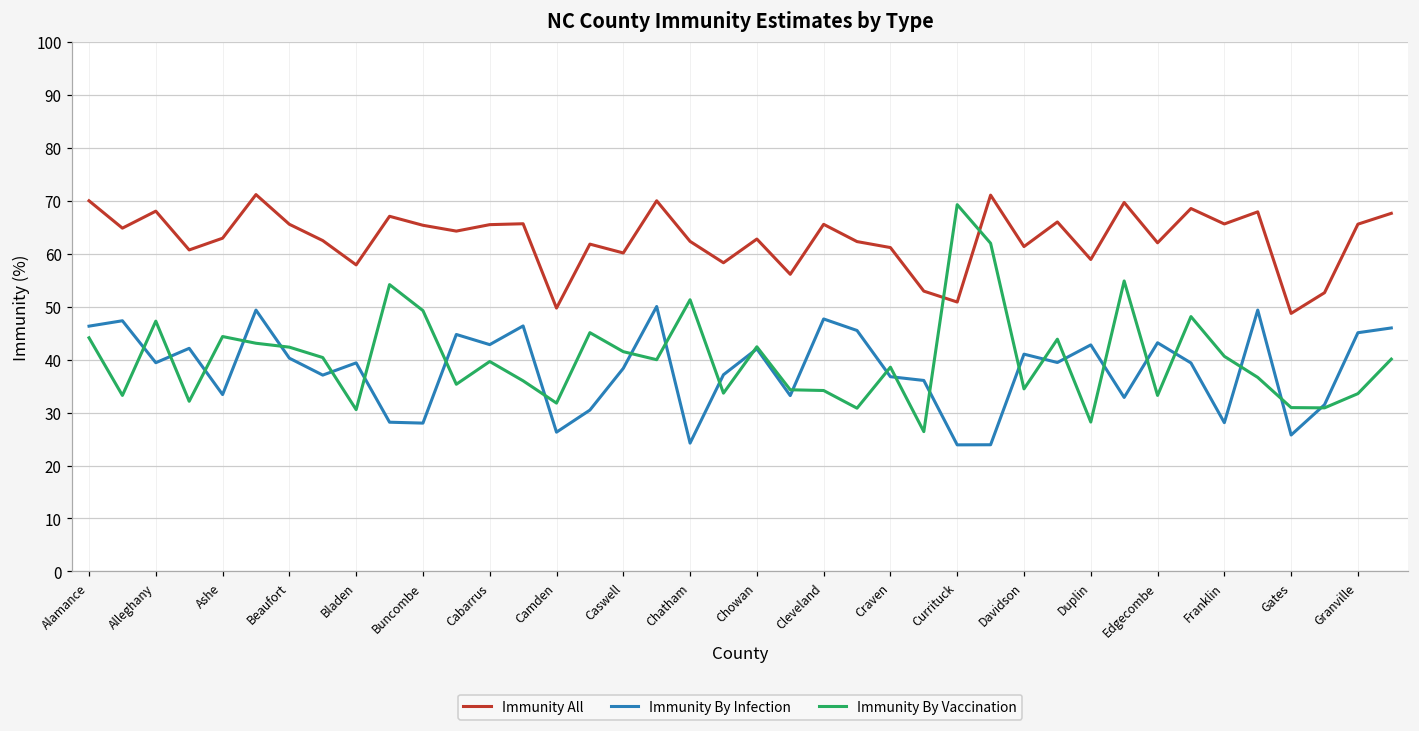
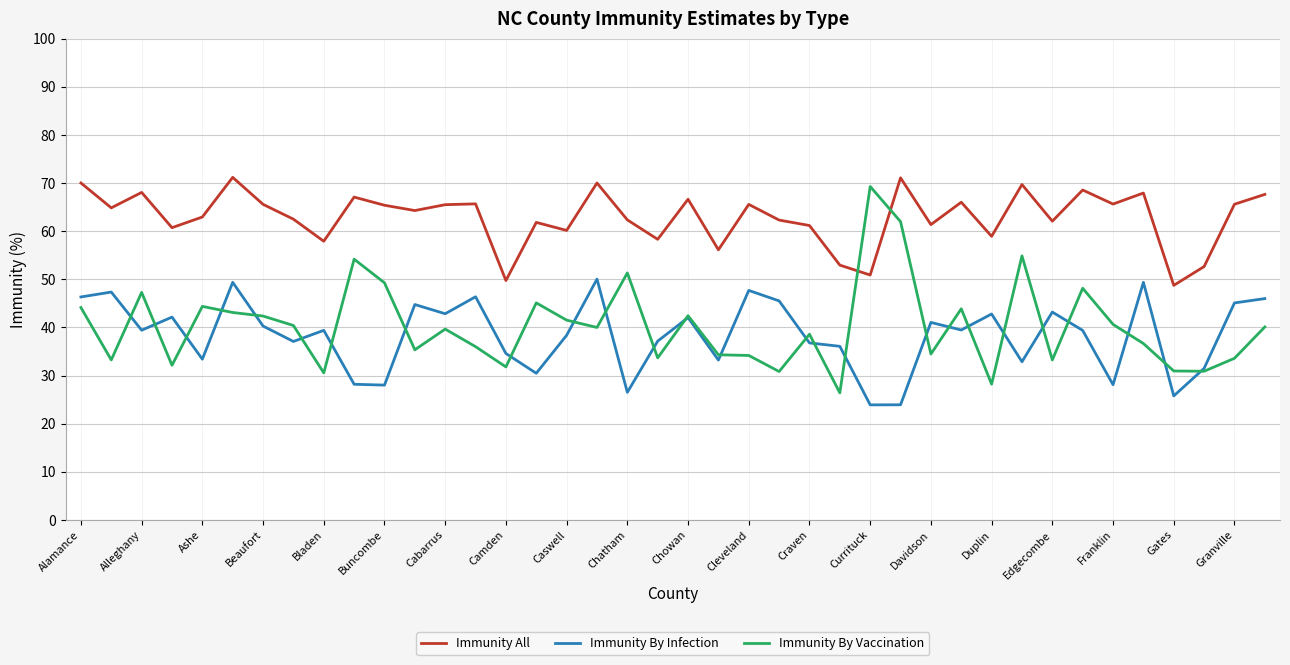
  {
    "Immunity All": {
      "Alamance": 70,
      "Alleghany": 68,
      "Ashe": 63,
      "Beaufort": 66,
      "Bladen": 58,
      "Buncombe": 65,
      "Cabarrus": 66,
      "Camden": 50,
      "Caswell": 60,
      "Chatham": 62,
-     "Chowan": 63,
+     "Chowan": 67,
      "Cleveland": 66,
      "Craven": 61,
      "Currituck": 51,
      "Davidson": 61,
      "Duplin": 59,
      "Edgecombe": 62,
      "Franklin": 66,
      "Gates": 49,
      "Granville": 66
    },
    "Immunity By Infection": {
      "Alamance": 46,
      "Alleghany": 39,
      "Ashe": 33,
      "Beaufort": 40,
      "Bladen": 39,
      "Buncombe": 28,
      "Cabarrus": 43,
-     "Camden": 26,
+     "Camden": 35,
      "Caswell": 38,
-     "Chatham": 24,
+     "Chatham": 27,
      "Cleveland": 48,
      "Craven": 37,
      "Currituck": 24,
      "Davidson": 41,
      "Duplin": 43,
      "Edgecombe": 43,
      "Franklin": 28,
      "Gates": 26,
      "Granville": 45
    },
    "Immunity By Vaccination": {
      "Alamance": 44,
      "Alleghany": 47,
      "Ashe": 44,
      "Beaufort": 42,
      "Bladen": 31,
      "Buncombe": 49,
      "Cabarrus": 40,
      "Camden": 32,
      "Caswell": 42,
      "Chatham": 51,
      "Cleveland": 34,
      "Craven": 39,
      "Currituck": 69,
      "Davidson": 34,
      "Duplin": 28,
      "Edgecombe": 33,
      "Franklin": 41,
      "Gates": 31,
      "Granville": 34
    }
  }
